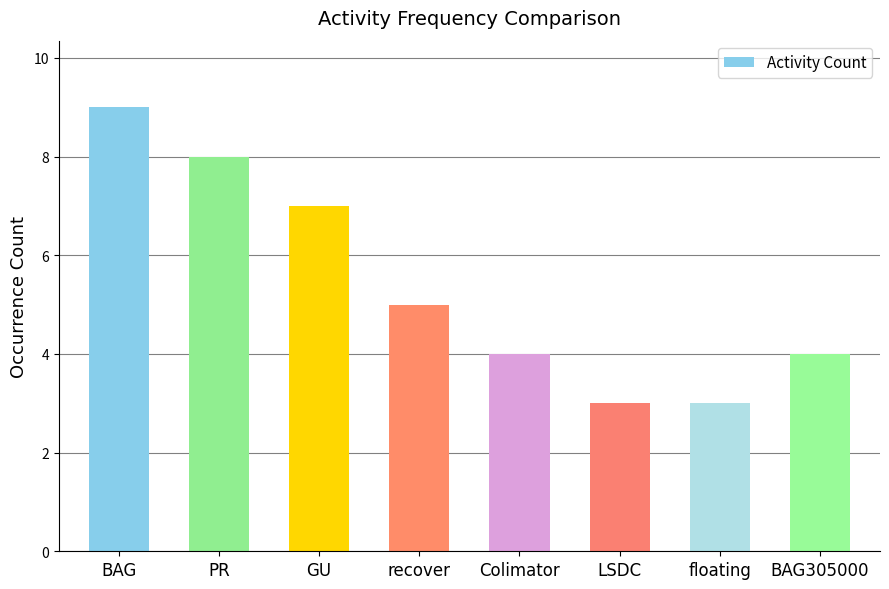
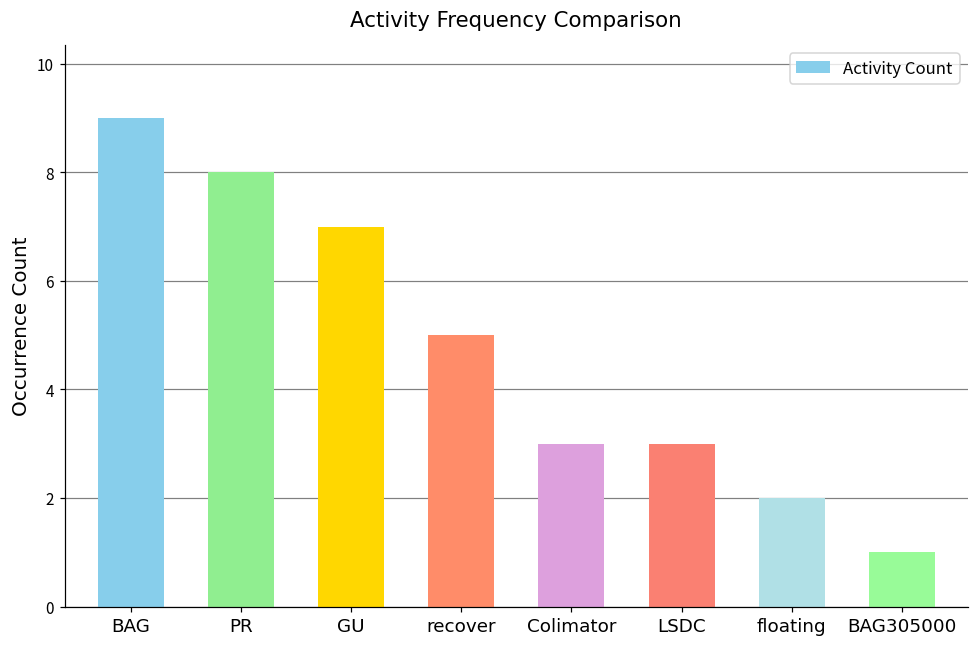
  {
    "BAG": 9,
    "PR": 8,
    "GU": 7,
    "recover": 5,
-   "Colimator": 4,
+   "Colimator": 3,
    "LSDC": 3,
-   "floating": 3,
-   "BAG305000": 4
+   "floating": 2,
+   "BAG305000": 1
  }
